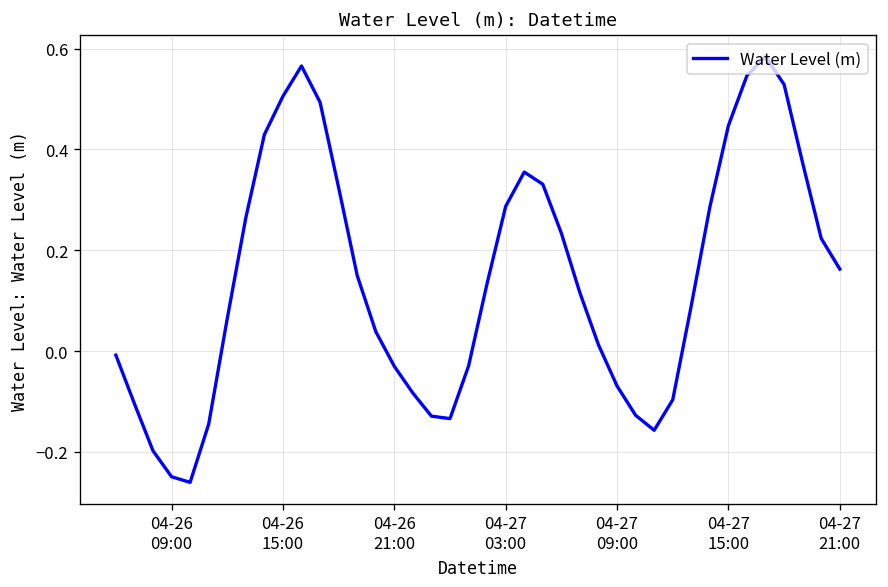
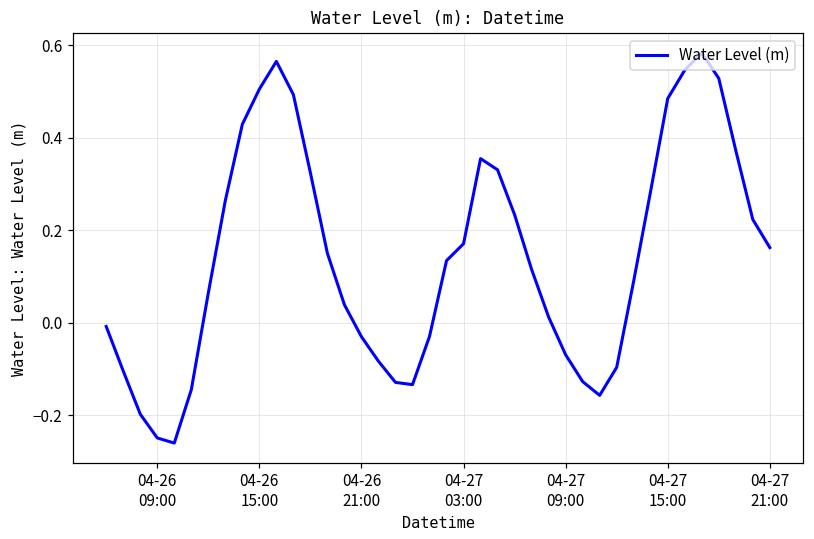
  {
    "04-26 09:00": -0.25,
    "04-26 15:00": 0.51,
    "04-26 21:00": -0.03,
-   "04-27 03:00": 0.29,
+   "04-27 03:00": 0.17,
    "04-27 09:00": -0.07,
-   "04-27 15:00": 0.45,
+   "04-27 15:00": 0.49,
    "04-27 21:00": 0.16
  }
